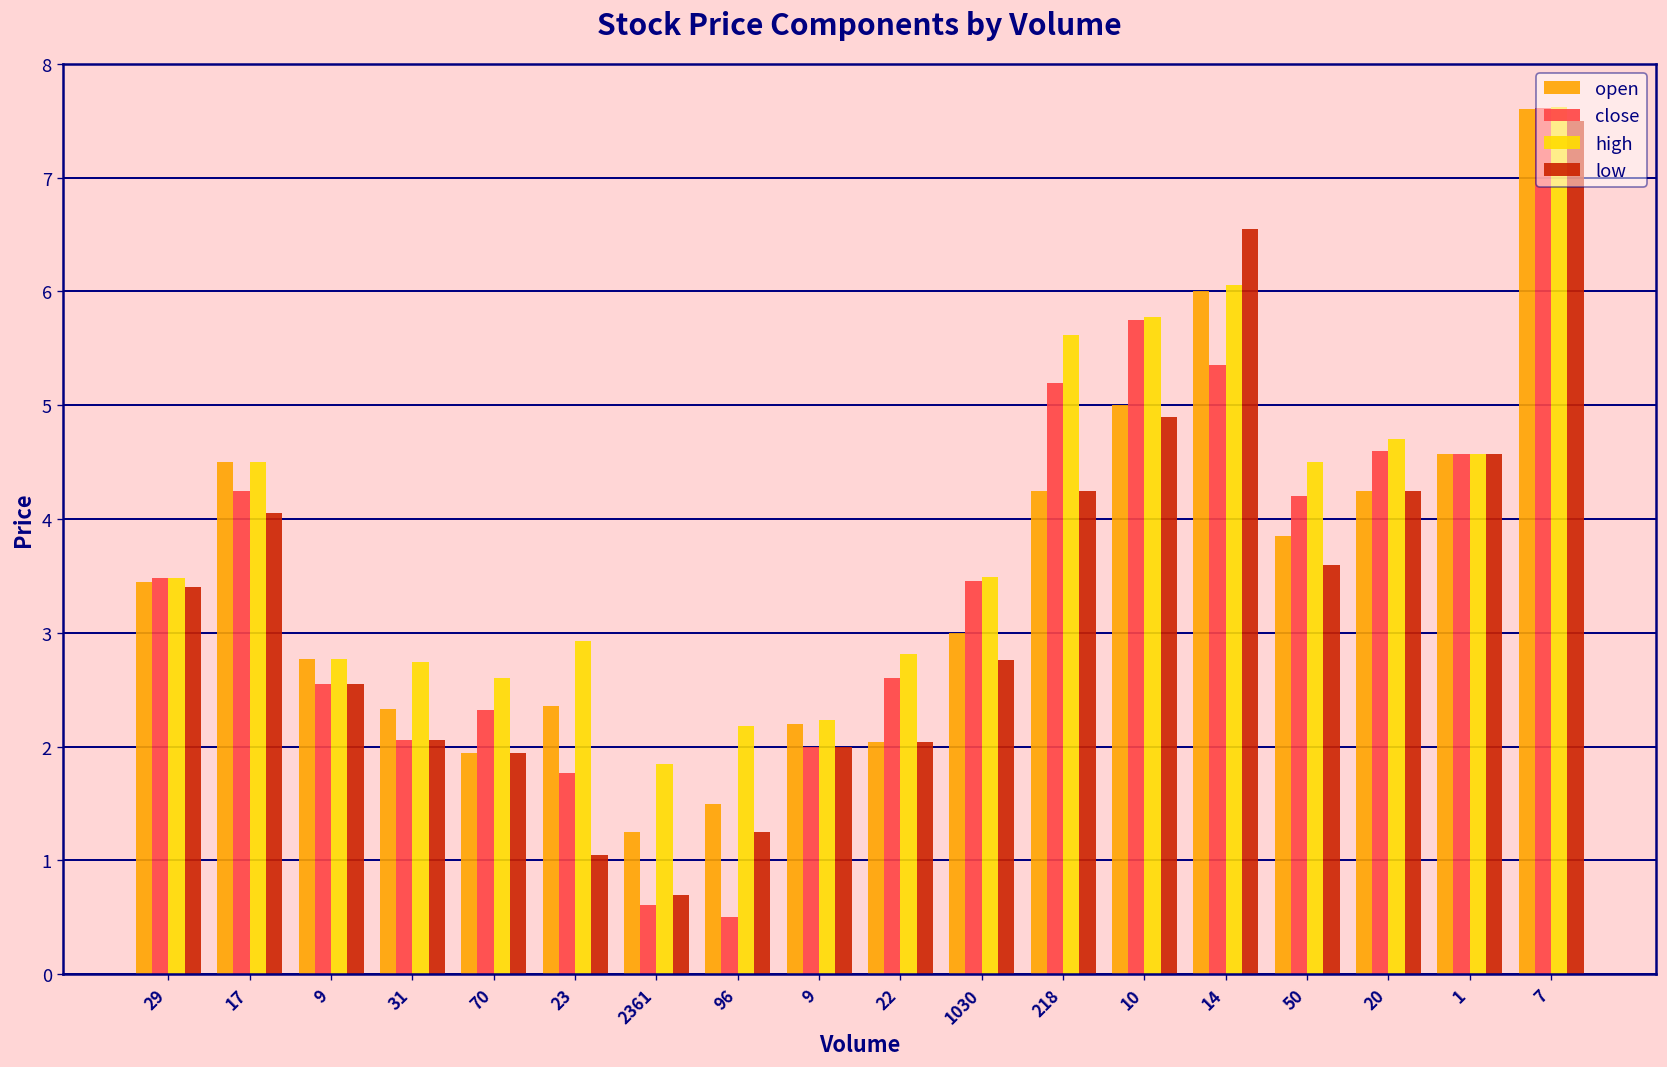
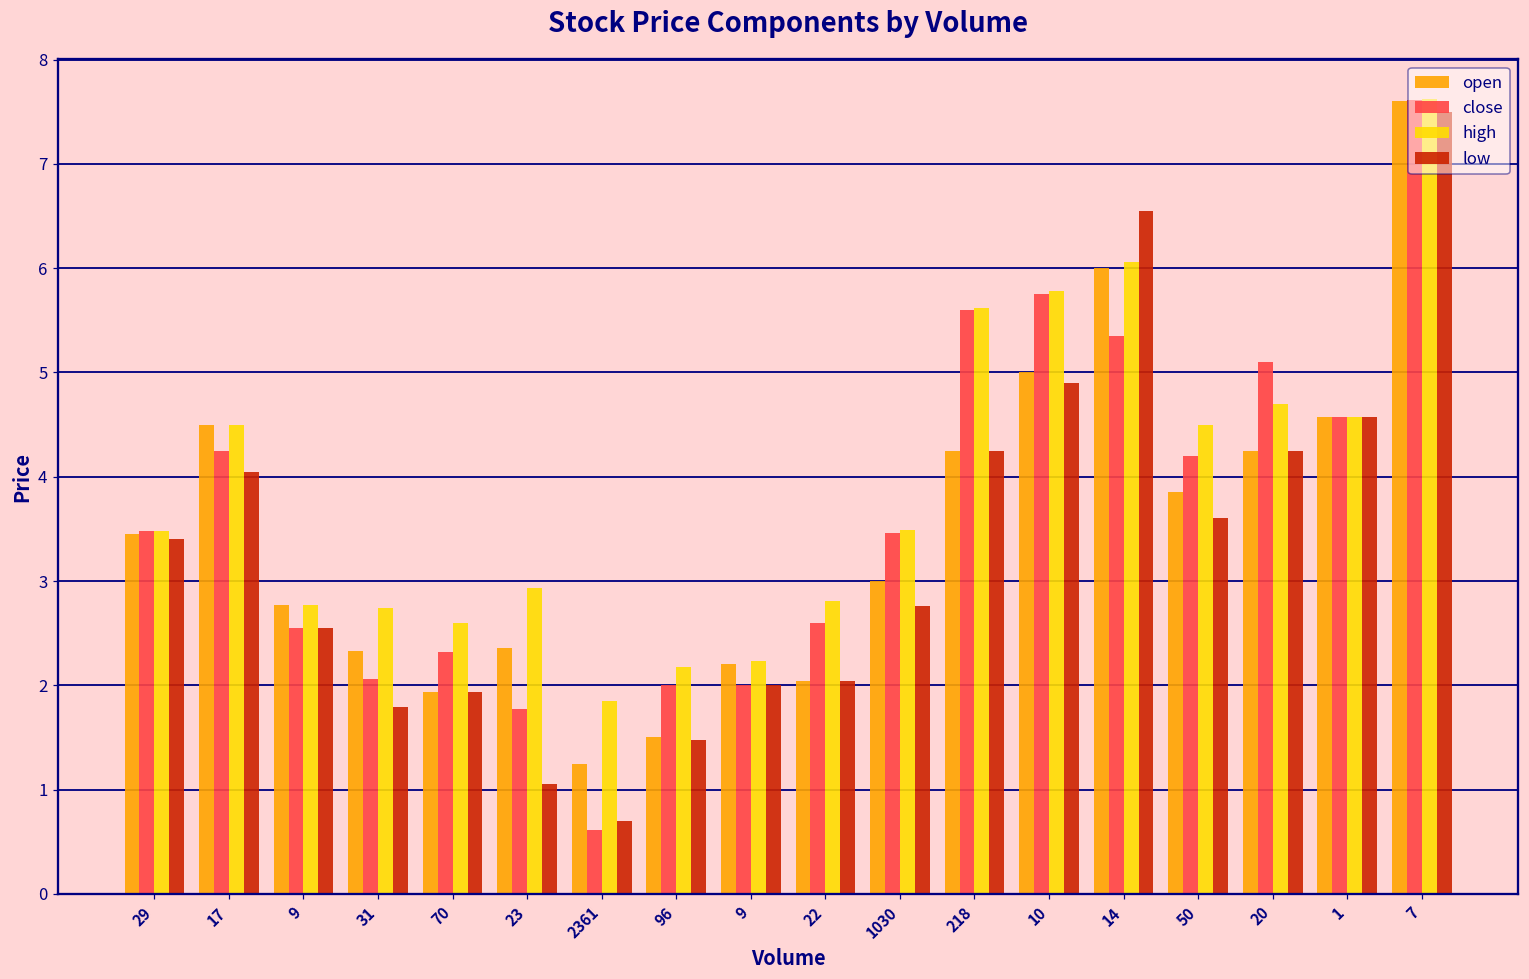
  {
    "close": {
      "29": 3.5,
      "17": 4.3,
      "31": 2.1,
      "70": 2.3,
      "23": 1.8,
      "2361": 0.6,
-     "96": 0.5,
+     "96": 2.0,
      "22": 2.6,
      "1030": 3.5,
-     "218": 5.2,
+     "218": 5.6,
      "10": 5.8,
      "14": 5.4,
      "50": 4.2,
-     "20": 4.6,
+     "20": 5.1,
      "1": 4.6
    },
    "low": {
      "29": 3.4,
      "17": 4.1,
-     "31": 2.1,
+     "31": 1.8,
      "70": 1.9,
      "23": 1.1,
      "2361": 0.7,
-     "96": 1.3,
+     "96": 1.5,
      "22": 2.0,
      "1030": 2.8,
      "218": 4.3,
      "10": 4.9,
      "14": 6.6,
      "50": 3.6,
      "20": 4.3,
      "1": 4.6
    }
  }
